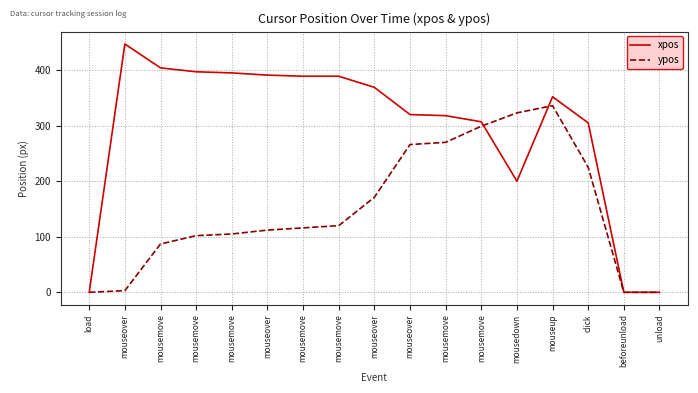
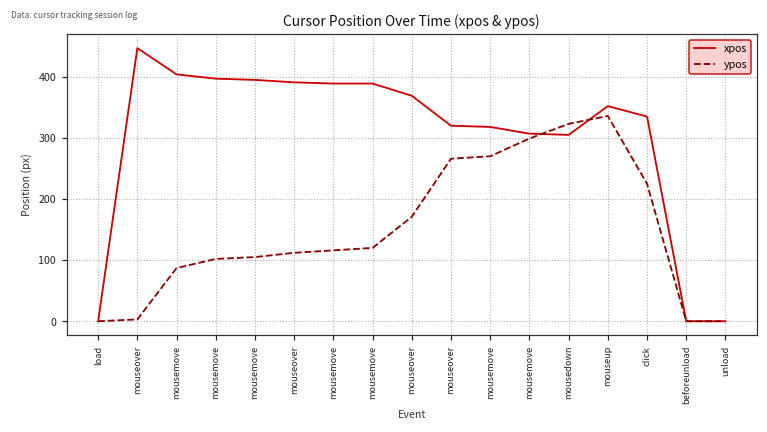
  {
    "xpos": {
-     "mousedown": 200,
+     "mousedown": 310,
      "mouseup": 350,
-     "click": 310
+     "click": 340
    },
    "ypos": {
      "mousedown": 320,
      "mouseup": 340,
      "click": 230
    }
  }
